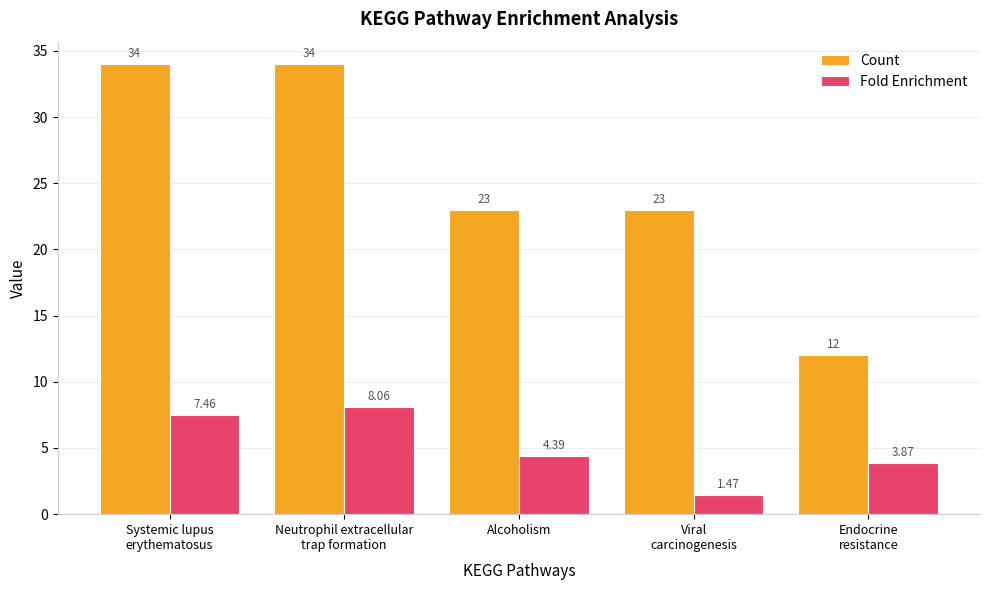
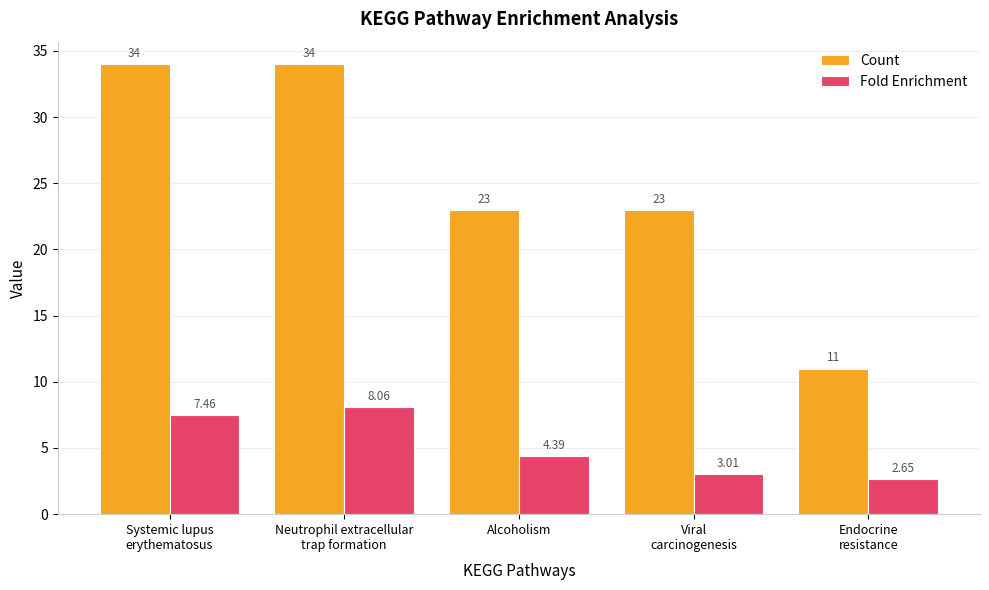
  {
    "Count": {
      "Systemic lupus erythematosus": 34,
      "Neutrophil extracellular trap formation": 34,
      "Alcoholism": 23,
      "Viral carcinogenesis": 23,
-     "Endocrine resistance": 12
+     "Endocrine resistance": 11
    },
    "Fold Enrichment": {
      "Systemic lupus erythematosus": 7.46,
      "Neutrophil extracellular trap formation": 8.06,
      "Alcoholism": 4.39,
-     "Viral carcinogenesis": 1.47,
-     "Endocrine resistance": 3.87
+     "Viral carcinogenesis": 3.01,
+     "Endocrine resistance": 2.65
    }
  }
